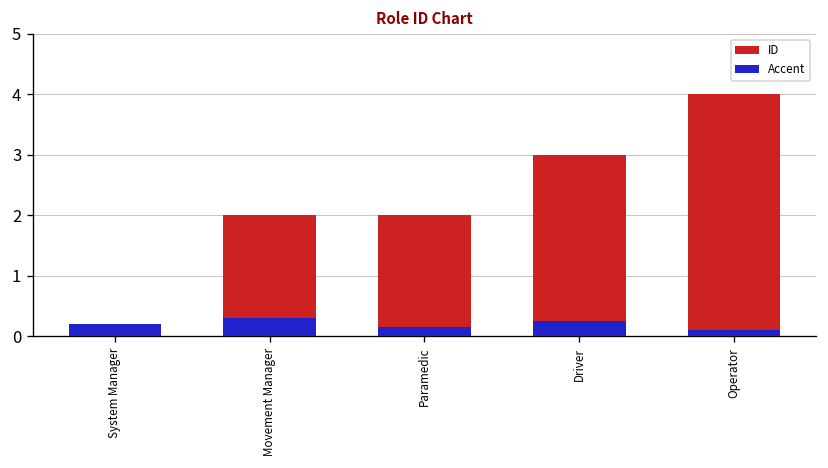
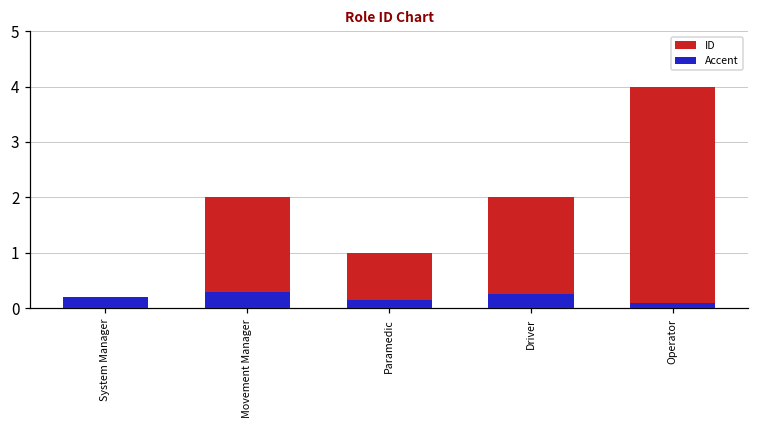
  {
    "ID": {
      "System Manager": 0,
      "Movement Manager": 2,
-     "Paramedic": 2,
-     "Driver": 3,
+     "Paramedic": 1,
+     "Driver": 2,
      "Operator": 4
    },
    "Accent": {
      "System Manager": 0.2
    }
  }
